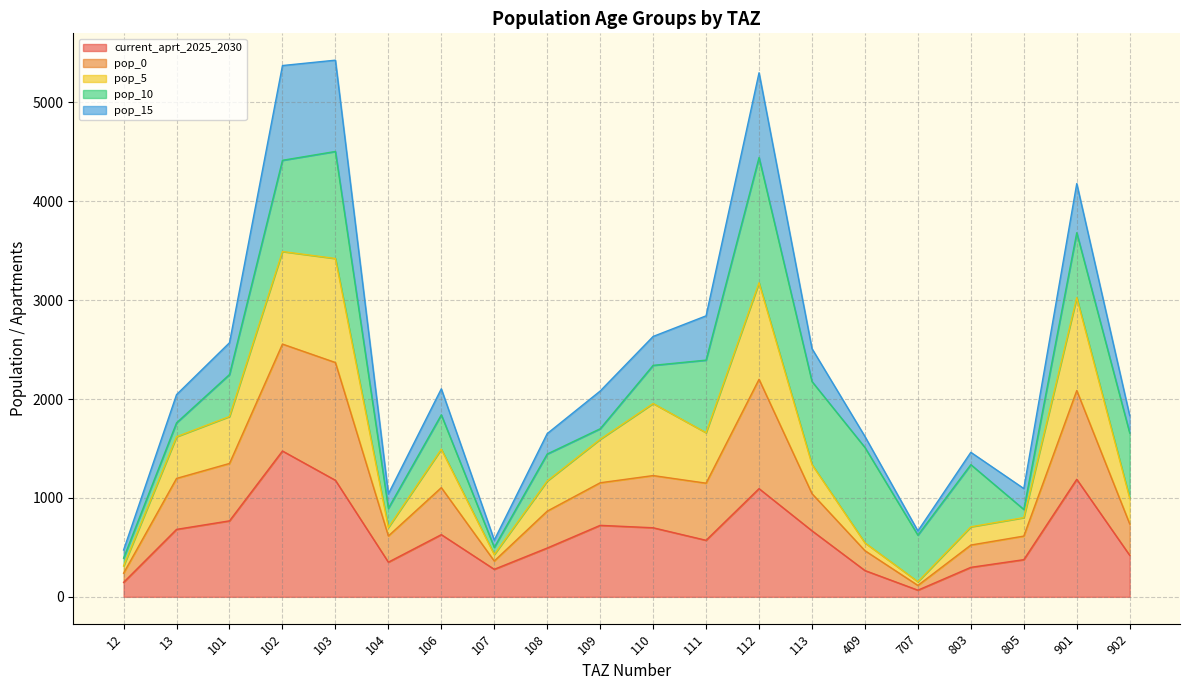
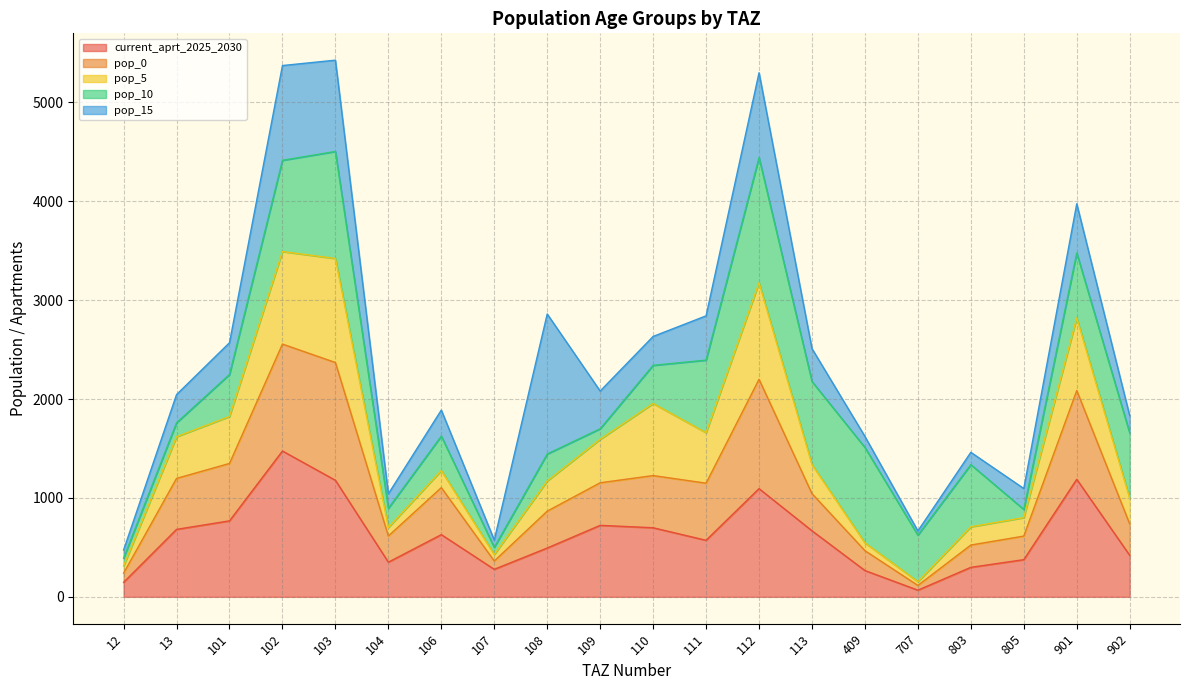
  {
    "pop_5": {
      "12": 100,
      "13": 400,
      "101": 500,
      "102": 900,
      "103": 1100,
      "104": 100,
-     "106": 400,
+     "106": 200,
      "107": 100,
      "108": 300,
      "109": 400,
      "110": 700,
      "111": 500,
      "112": 1000,
      "113": 300,
      "409": 100,
      "707": 0,
      "803": 200,
      "805": 200,
-     "901": 900,
+     "901": 700,
      "902": 300
    },
    "pop_10": {
      "12": 100,
      "13": 100,
      "101": 400,
      "102": 900,
      "103": 1100,
      "104": 200,
      "106": 300,
      "107": 100,
      "108": 300,
      "109": 100,
      "110": 400,
      "111": 700,
      "112": 1300,
      "113": 800,
      "409": 1000,
      "707": 500,
      "803": 600,
      "805": 100,
      "901": 700,
      "902": 700
    },
    "pop_15": {
      "12": 100,
      "13": 300,
      "101": 300,
      "102": 1000,
      "103": 900,
      "104": 100,
      "106": 300,
      "107": 100,
-     "108": 200,
+     "108": 1400,
      "109": 400,
      "110": 300,
      "111": 400,
      "112": 900,
      "113": 300,
      "409": 100,
      "707": 0,
      "803": 100,
      "805": 200,
      "901": 500,
      "902": 200
    }
  }
